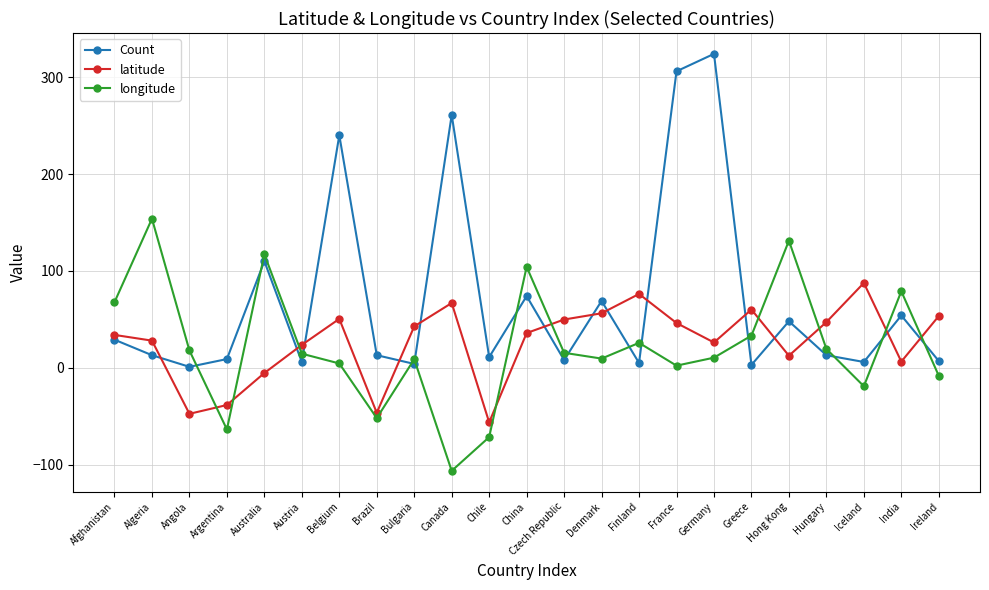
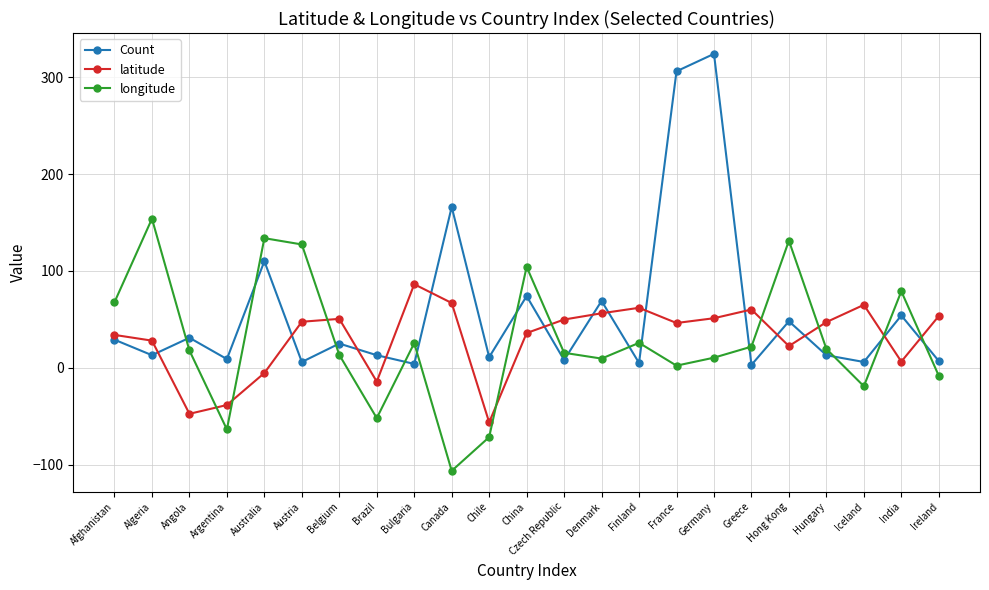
  {
    "Count": {
      "Afghanistan": 30,
      "Algeria": 10,
-     "Angola": 0,
+     "Angola": 30,
      "Argentina": 10,
      "Australia": 110,
      "Austria": 10,
-     "Belgium": 240,
+     "Belgium": 30,
      "Brazil": 10,
      "Bulgaria": 0,
-     "Canada": 260,
+     "Canada": 170,
      "Chile": 10,
      "China": 70,
      "Czech Republic": 10,
      "Denmark": 70,
      "Finland": 10,
      "France": 310,
      "Germany": 320,
      "Greece": 0,
      "Hong Kong": 50,
      "Hungary": 10,
      "Iceland": 10,
      "India": 50,
      "Ireland": 10
    },
    "latitude": {
      "Afghanistan": 30,
      "Algeria": 30,
      "Angola": -50,
      "Argentina": -40,
      "Australia": -10,
-     "Austria": 20,
+     "Austria": 50,
      "Belgium": 50,
-     "Brazil": -50,
-     "Bulgaria": 40,
+     "Brazil": -10,
+     "Bulgaria": 90,
      "Canada": 70,
      "Chile": -60,
      "China": 40,
      "Czech Republic": 50,
      "Denmark": 60,
-     "Finland": 80,
+     "Finland": 60,
      "France": 50,
-     "Germany": 30,
+     "Germany": 50,
      "Greece": 60,
-     "Hong Kong": 10,
+     "Hong Kong": 20,
      "Hungary": 50,
-     "Iceland": 90,
+     "Iceland": 60,
      "India": 10,
      "Ireland": 50
    },
    "longitude": {
      "Afghanistan": 70,
      "Algeria": 150,
      "Angola": 20,
      "Argentina": -60,
-     "Australia": 120,
-     "Austria": 10,
-     "Belgium": 0,
+     "Australia": 130,
+     "Austria": 130,
+     "Belgium": 10,
      "Brazil": -50,
-     "Bulgaria": 10,
+     "Bulgaria": 30,
      "Canada": -110,
      "Chile": -70,
      "China": 100,
      "Czech Republic": 20,
      "Denmark": 10,
      "Finland": 30,
      "France": 0,
      "Germany": 10,
-     "Greece": 30,
+     "Greece": 20,
      "Hong Kong": 130,
      "Hungary": 20,
      "Iceland": -20,
      "India": 80,
      "Ireland": -10
    }
  }
